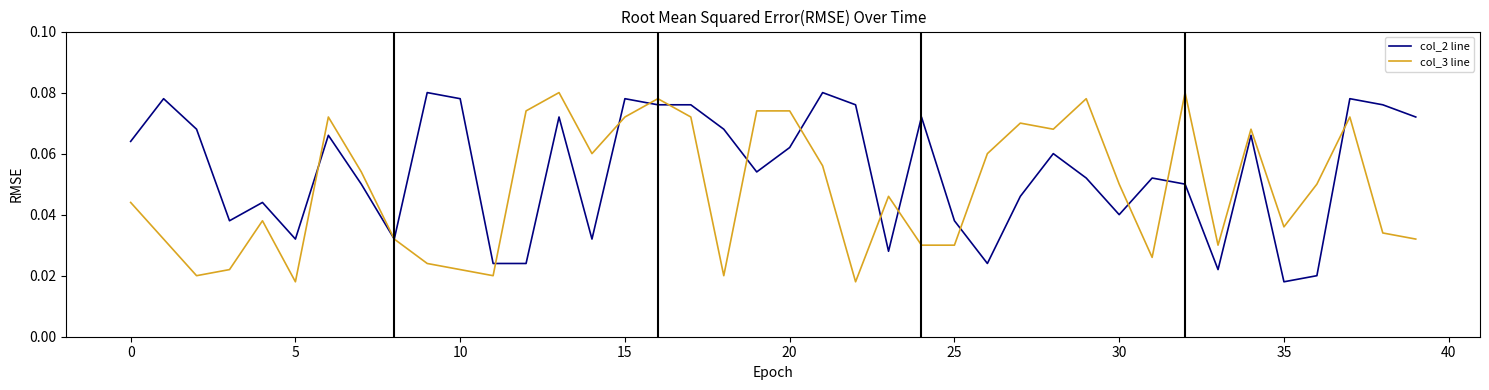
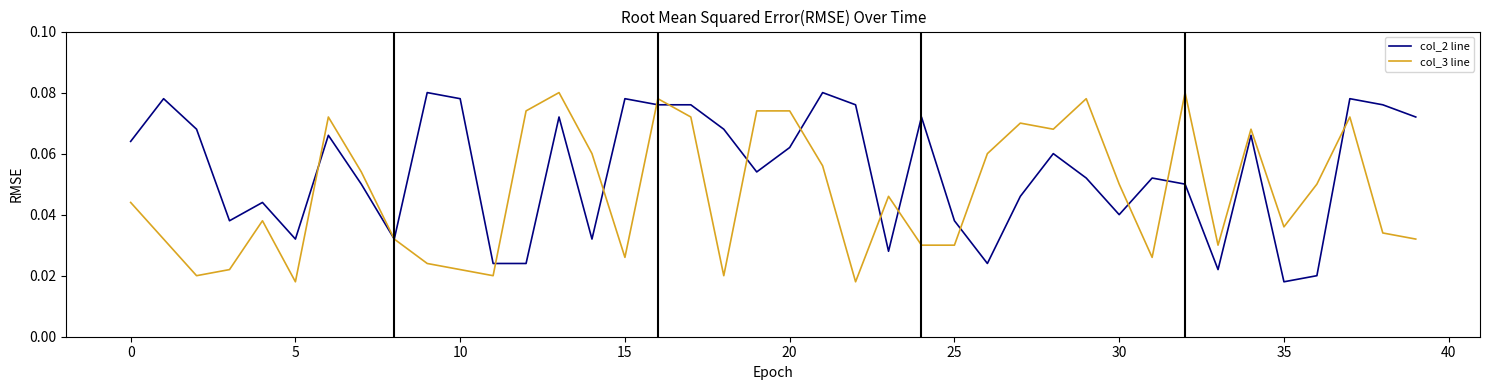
  {
    "col_2 line": {
      "0": 0.064,
      "5": 0.032,
      "10": 0.078,
      "15": 0.078,
      "20": 0.062,
      "25": 0.038,
      "30": 0.040,
      "35": 0.018
    },
    "col_3 line": {
      "0": 0.044,
      "5": 0.018,
      "10": 0.022,
-     "15": 0.072,
+     "15": 0.026,
      "20": 0.074,
      "25": 0.030,
      "30": 0.050,
      "35": 0.036
    }
  }
